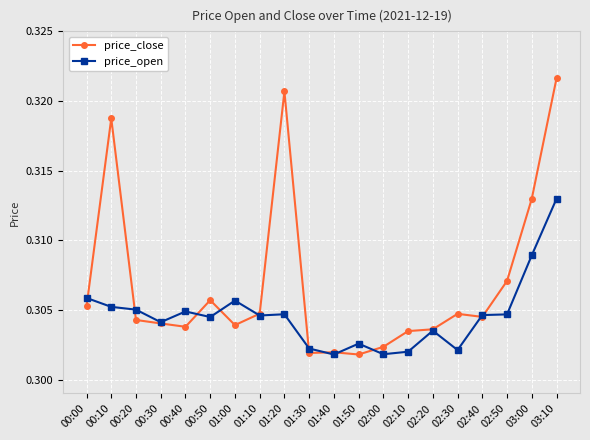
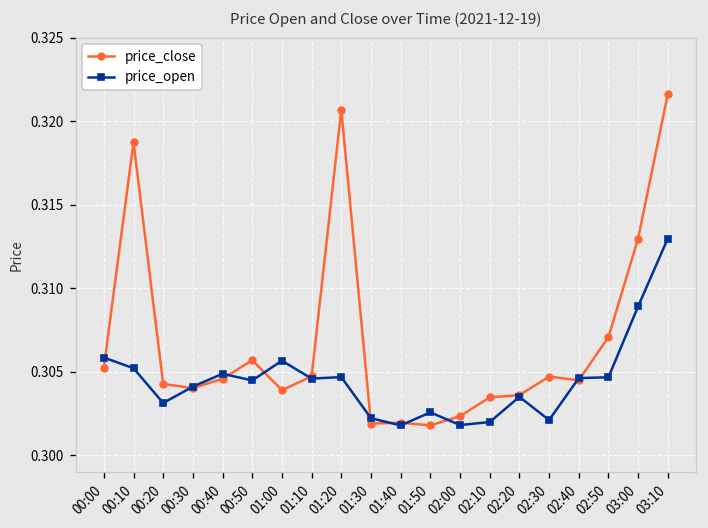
  {
    "price_close": {
      "00:00": 0.3053,
      "00:10": 0.3188,
      "00:20": 0.3043,
-     "00:40": 0.3038,
+     "00:40": 0.3046,
      "00:50": 0.3057,
      "01:00": 0.3039,
      "01:20": 0.3207,
      "01:30": 0.3019,
      "01:50": 0.3018,
      "02:00": 0.3024,
      "02:10": 0.3035,
      "02:30": 0.3047,
      "02:50": 0.3071,
      "03:00": 0.3130,
      "03:10": 0.3216
    },
    "price_open": {
      "00:00": 0.3059,
      "00:10": 0.3052,
-     "00:20": 0.3050,
+     "00:20": 0.3031,
      "00:40": 0.3049,
      "00:50": 0.3045,
      "01:00": 0.3057,
      "01:20": 0.3047,
      "01:30": 0.3022,
      "01:50": 0.3026,
      "02:00": 0.3018,
      "02:10": 0.3020,
      "02:30": 0.3021,
      "02:50": 0.3047,
      "03:00": 0.3089,
      "03:10": 0.3130
    }
  }
